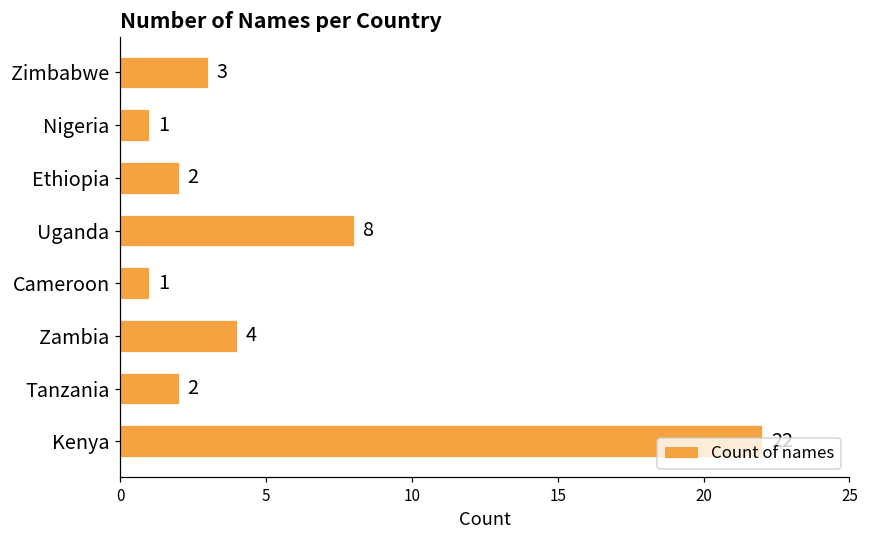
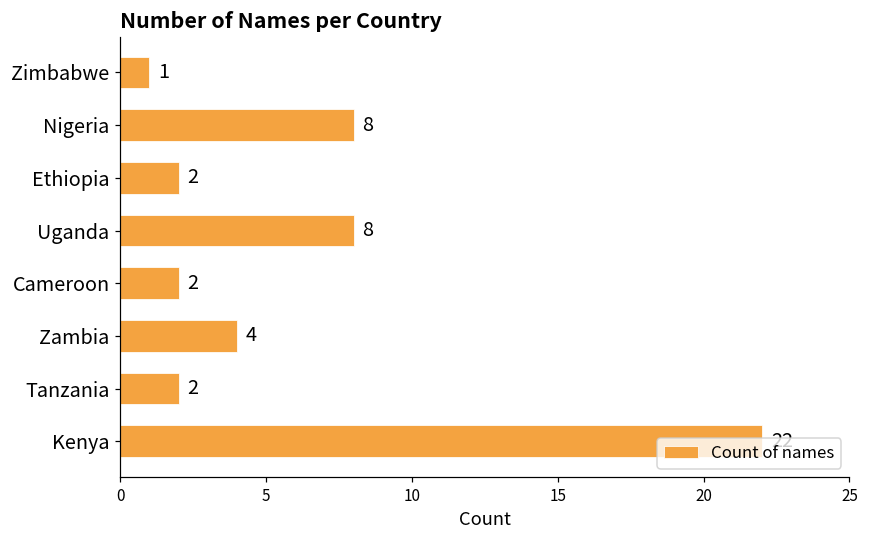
  {
-   "Zimbabwe": 3,
-   "Nigeria": 1,
+   "Zimbabwe": 1,
+   "Nigeria": 8,
    "Ethiopia": 2,
    "Uganda": 8,
-   "Cameroon": 1,
+   "Cameroon": 2,
    "Zambia": 4,
    "Tanzania": 2
  }
